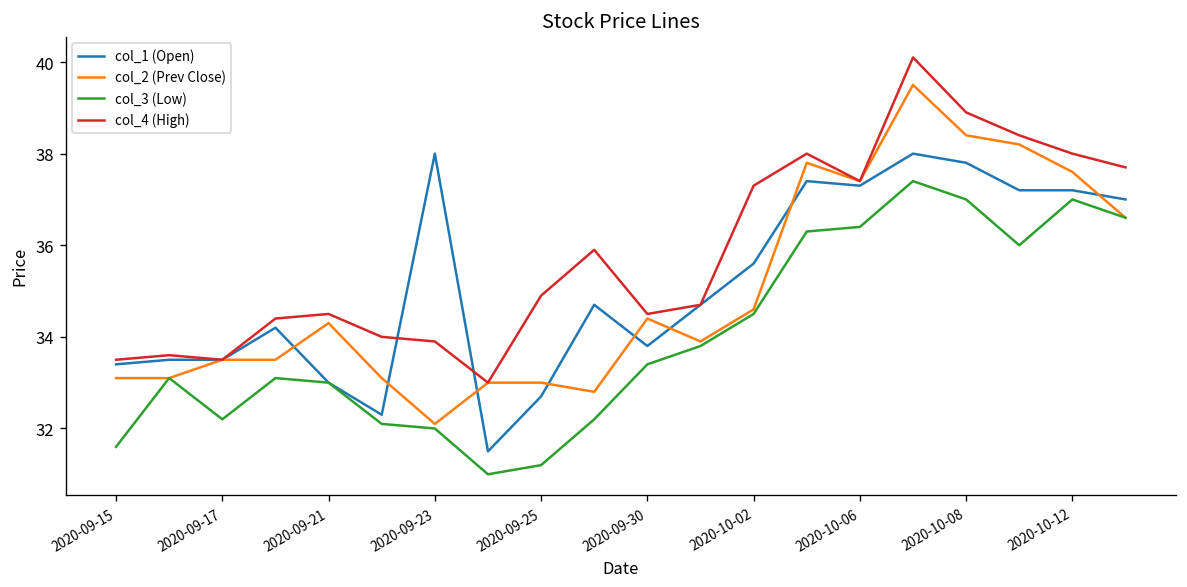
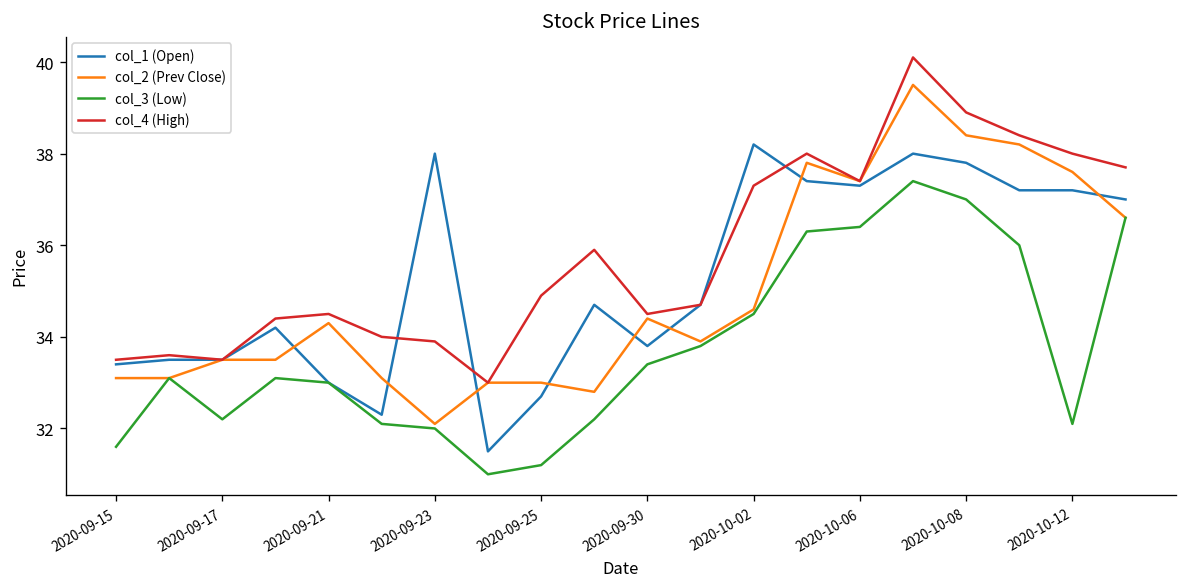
  {
    "col_1 (Open)": {
      "2020-09-15": 33.4,
      "2020-09-23": 38.0,
      "2020-09-25": 32.7,
      "2020-09-30": 33.8,
-     "2020-10-02": 35.6,
+     "2020-10-02": 38.2,
      "2020-10-06": 37.3,
      "2020-10-08": 37.8,
      "2020-10-12": 37.2
    },
    "col_2 (Prev Close)": {
      "2020-09-15": 33.1,
      "2020-09-21": 34.3,
      "2020-09-23": 32.1,
      "2020-09-25": 33.0,
      "2020-09-30": 34.4,
      "2020-10-02": 34.6,
      "2020-10-08": 38.4,
      "2020-10-12": 37.6
    },
    "col_3 (Low)": {
      "2020-09-15": 31.6,
      "2020-09-17": 32.2,
      "2020-09-23": 32.0,
      "2020-09-25": 31.2,
      "2020-09-30": 33.4,
      "2020-10-02": 34.5,
      "2020-10-06": 36.4,
      "2020-10-08": 37.0,
-     "2020-10-12": 37.0
+     "2020-10-12": 32.1
    },
    "col_4 (High)": {
      "2020-09-15": 33.5,
      "2020-09-21": 34.5,
      "2020-09-23": 33.9,
      "2020-09-25": 34.9,
      "2020-09-30": 34.5,
      "2020-10-02": 37.3,
      "2020-10-08": 38.9,
      "2020-10-12": 38.0
    }
  }
